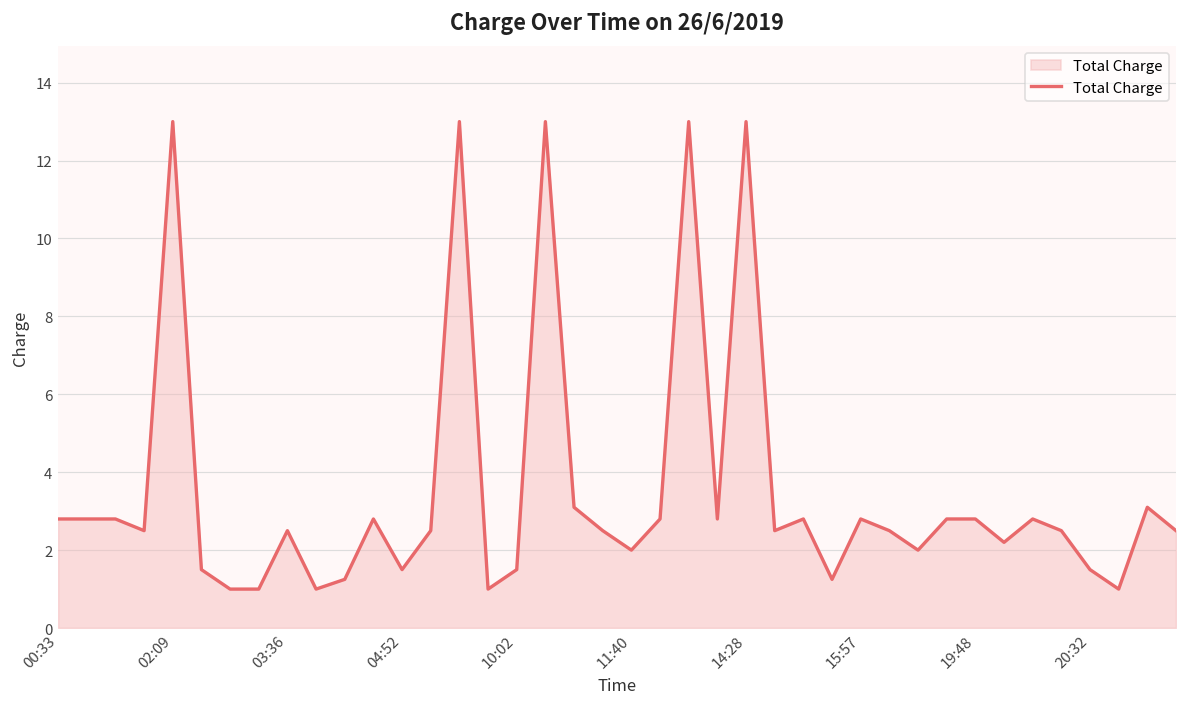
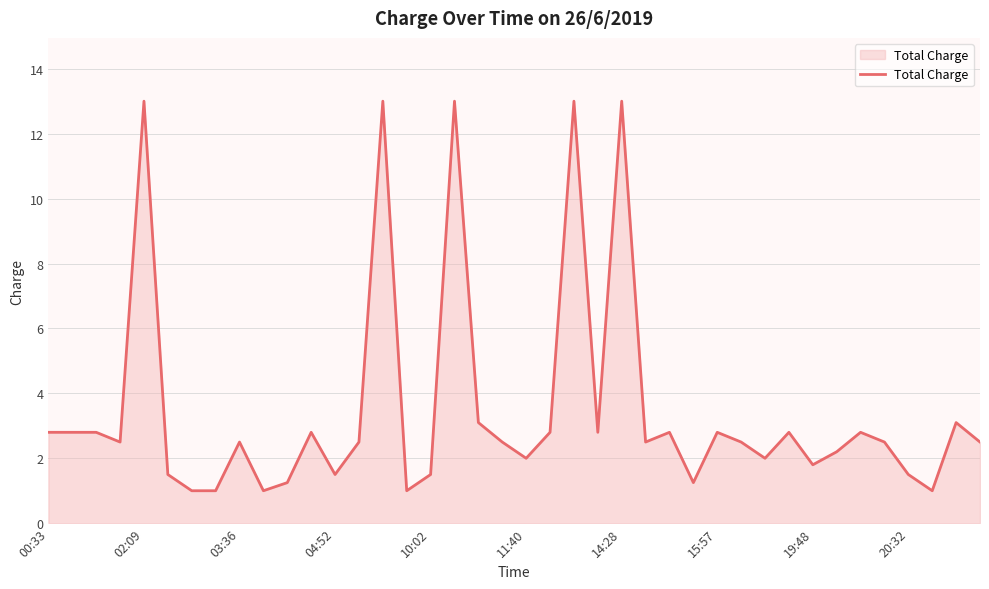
  {
    "00:33": 2.8,
    "02:09": 13.0,
    "03:36": 2.5,
    "04:52": 1.5,
    "10:02": 1.5,
    "11:40": 2.0,
    "14:28": 13.0,
    "15:57": 2.8,
-   "19:48": 2.8
+   "19:48": 1.8
  }
